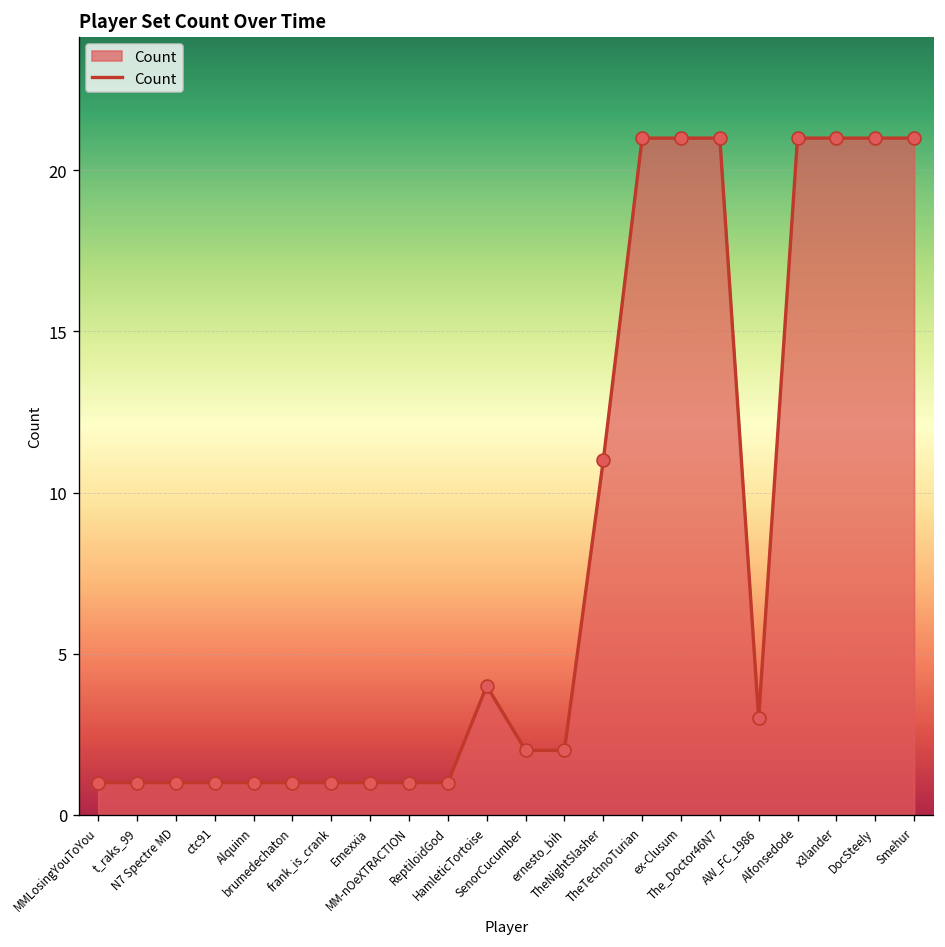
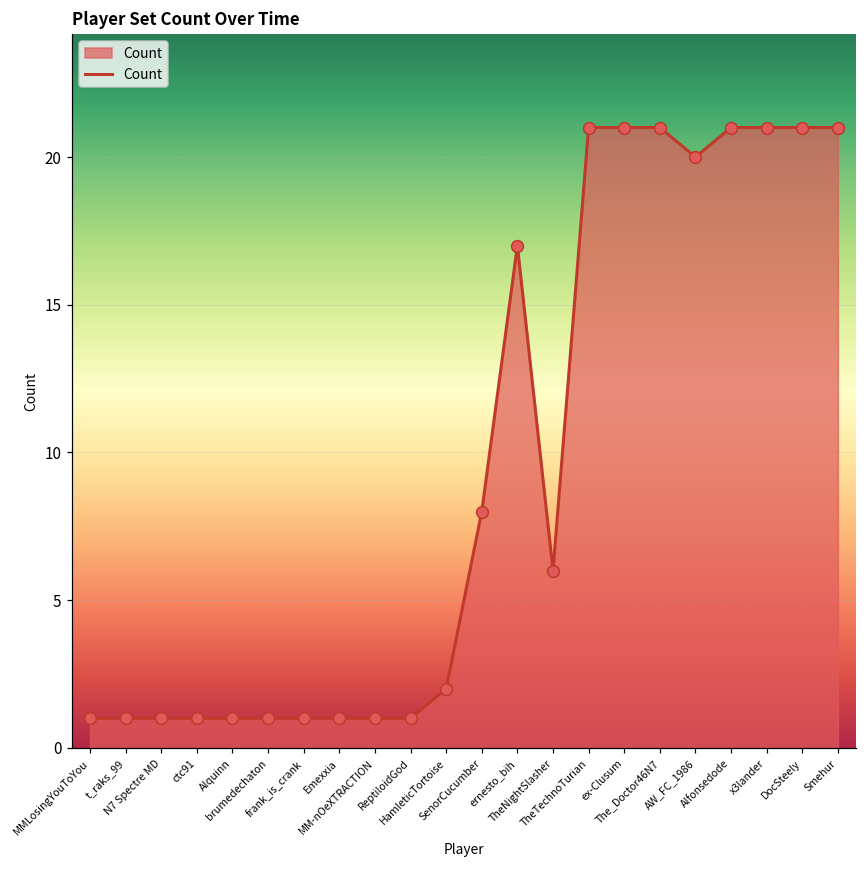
  {
    "MMLosingYouToYou": 1,
    "t_raks_99": 1,
    "N7 Spectre MD": 1,
    "ctc91": 1,
    "Alquinn": 1,
    "brumedechaton": 1,
    "frank_is_crank": 1,
    "Emexxia": 1,
    "MM-nOeXTRACTION": 1,
    "ReptiloidGod": 1,
-   "HamleticTortoise": 4,
-   "SenorCucumber": 2,
-   "ernesto_bih": 2,
-   "TheNightSlasher": 11,
+   "HamleticTortoise": 2,
+   "SenorCucumber": 8,
+   "ernesto_bih": 17,
+   "TheNightSlasher": 6,
    "TheTechnoTurian": 21,
    "ex-Clusum": 21,
    "The_Doctor46N7": 21,
-   "AW_FC_1986": 3,
+   "AW_FC_1986": 20,
    "Alfonsedode": 21,
    "x3lander": 21,
    "DocSteely": 21,
    "Smehur": 21
  }
